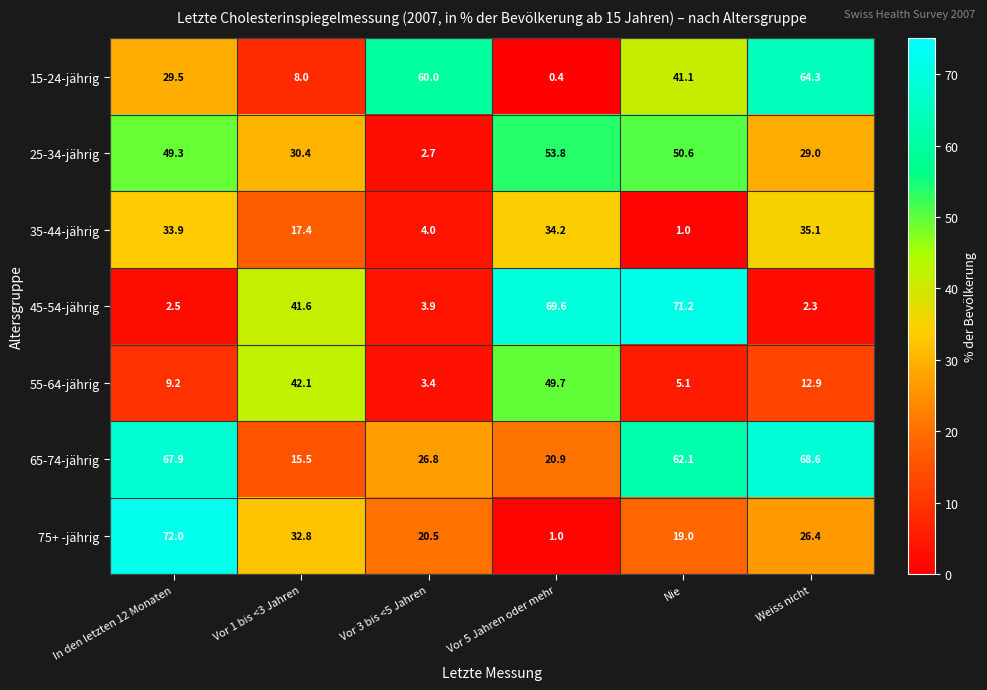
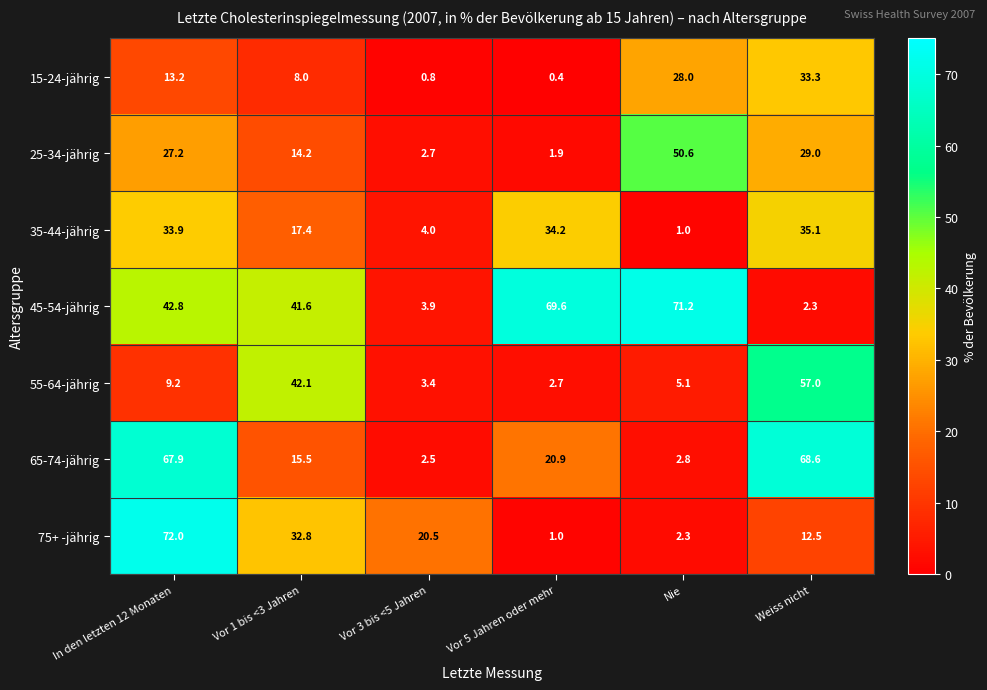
  {
    "15-24-jährig": {
-     "In den letzten 12 Monaten": 29.5,
+     "In den letzten 12 Monaten": 13.2,
      "Vor 1 bis <3 Jahren": 8.0,
-     "Vor 3 bis <5 Jahren": 60.0,
+     "Vor 3 bis <5 Jahren": 0.8,
      "Vor 5 Jahren oder mehr": 0.4,
-     "Nie": 41.1,
-     "Weiss nicht": 64.3
+     "Nie": 28.0,
+     "Weiss nicht": 33.3
    },
    "25-34-jährig": {
-     "In den letzten 12 Monaten": 49.3,
-     "Vor 1 bis <3 Jahren": 30.4,
+     "In den letzten 12 Monaten": 27.2,
+     "Vor 1 bis <3 Jahren": 14.2,
      "Vor 3 bis <5 Jahren": 2.7,
-     "Vor 5 Jahren oder mehr": 53.8,
+     "Vor 5 Jahren oder mehr": 1.9,
      "Nie": 50.6,
      "Weiss nicht": 29.0
    },
    "35-44-jährig": {
      "In den letzten 12 Monaten": 33.9,
      "Vor 1 bis <3 Jahren": 17.4,
      "Vor 3 bis <5 Jahren": 4.0,
      "Vor 5 Jahren oder mehr": 34.2,
      "Nie": 1.0,
      "Weiss nicht": 35.1
    },
    "45-54-jährig": {
-     "In den letzten 12 Monaten": 2.5,
+     "In den letzten 12 Monaten": 42.8,
      "Vor 1 bis <3 Jahren": 41.6,
      "Vor 3 bis <5 Jahren": 3.9,
      "Vor 5 Jahren oder mehr": 69.6,
      "Nie": 71.2,
      "Weiss nicht": 2.3
    },
    "55-64-jährig": {
      "In den letzten 12 Monaten": 9.2,
      "Vor 1 bis <3 Jahren": 42.1,
      "Vor 3 bis <5 Jahren": 3.4,
-     "Vor 5 Jahren oder mehr": 49.7,
+     "Vor 5 Jahren oder mehr": 2.7,
      "Nie": 5.1,
-     "Weiss nicht": 12.9
+     "Weiss nicht": 57.0
    },
    "65-74-jährig": {
      "In den letzten 12 Monaten": 67.9,
      "Vor 1 bis <3 Jahren": 15.5,
-     "Vor 3 bis <5 Jahren": 26.8,
+     "Vor 3 bis <5 Jahren": 2.5,
      "Vor 5 Jahren oder mehr": 20.9,
-     "Nie": 62.1,
+     "Nie": 2.8,
      "Weiss nicht": 68.6
    },
    "75+ -jährig": {
      "In den letzten 12 Monaten": 72.0,
      "Vor 1 bis <3 Jahren": 32.8,
      "Vor 3 bis <5 Jahren": 20.5,
      "Vor 5 Jahren oder mehr": 1.0,
-     "Nie": 19.0,
-     "Weiss nicht": 26.4
+     "Nie": 2.3,
+     "Weiss nicht": 12.5
    }
  }
